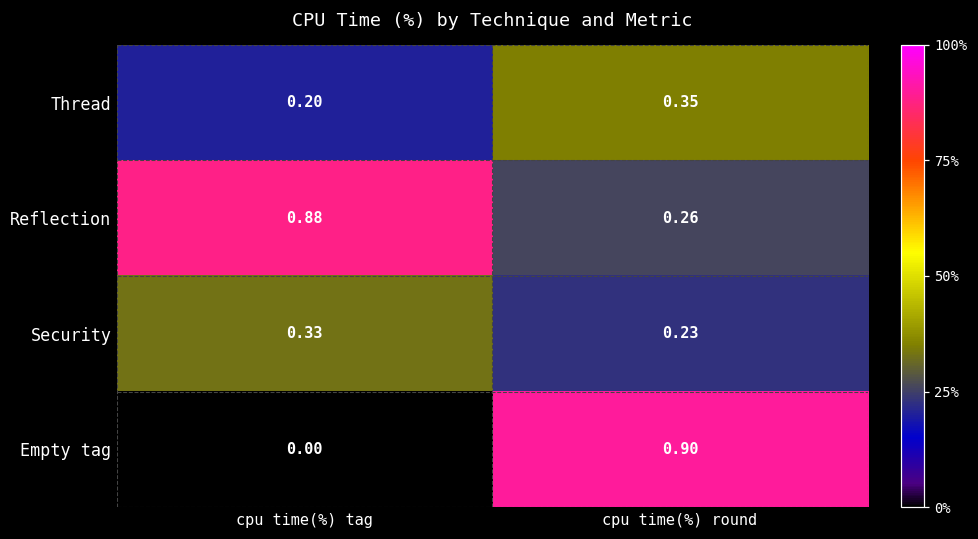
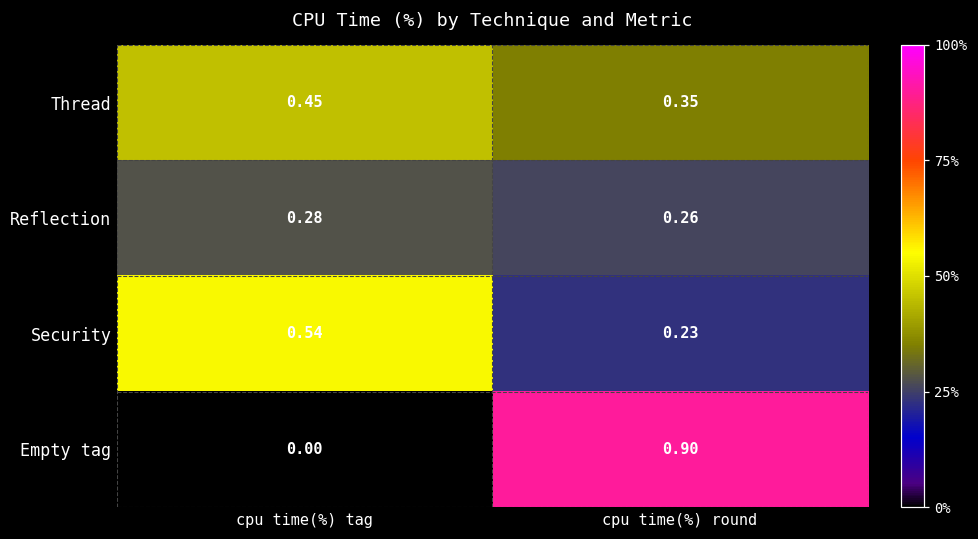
  {
    "Thread": {
-     "cpu time(%) tag": 0.20,
+     "cpu time(%) tag": 0.45,
      "cpu time(%) round": 0.35
    },
    "Reflection": {
-     "cpu time(%) tag": 0.88,
+     "cpu time(%) tag": 0.28,
      "cpu time(%) round": 0.26
    },
    "Security": {
-     "cpu time(%) tag": 0.33,
+     "cpu time(%) tag": 0.54,
      "cpu time(%) round": 0.23
    },
    "Empty tag": {
      "cpu time(%) tag": 0.00,
      "cpu time(%) round": 0.90
    }
  }
